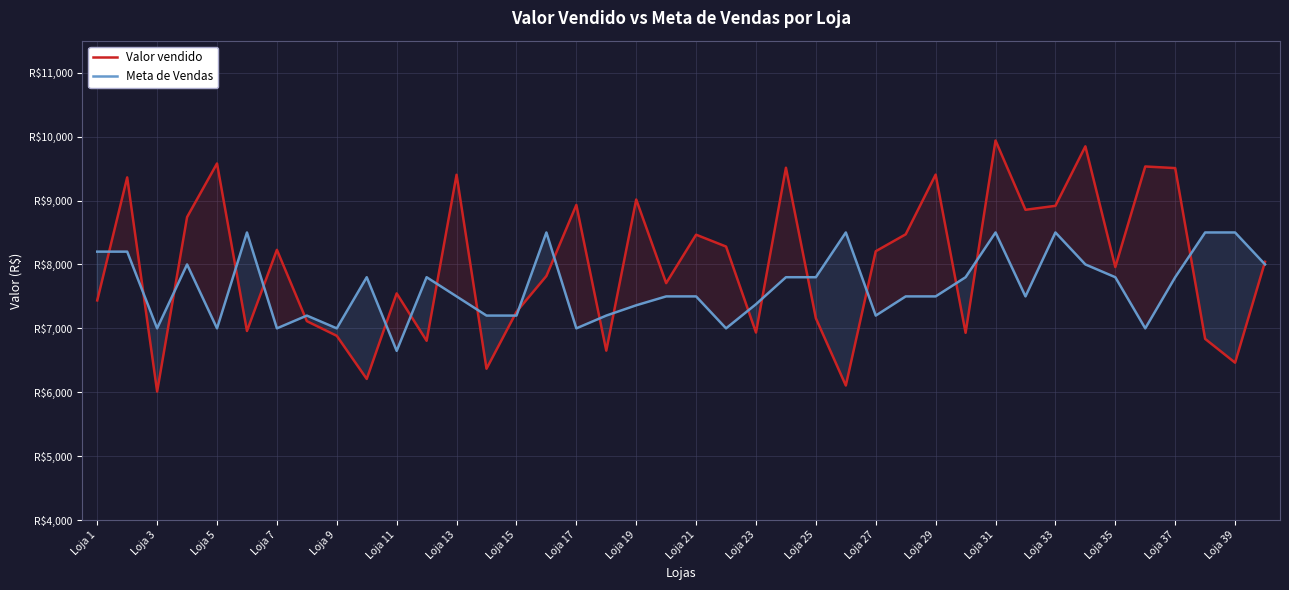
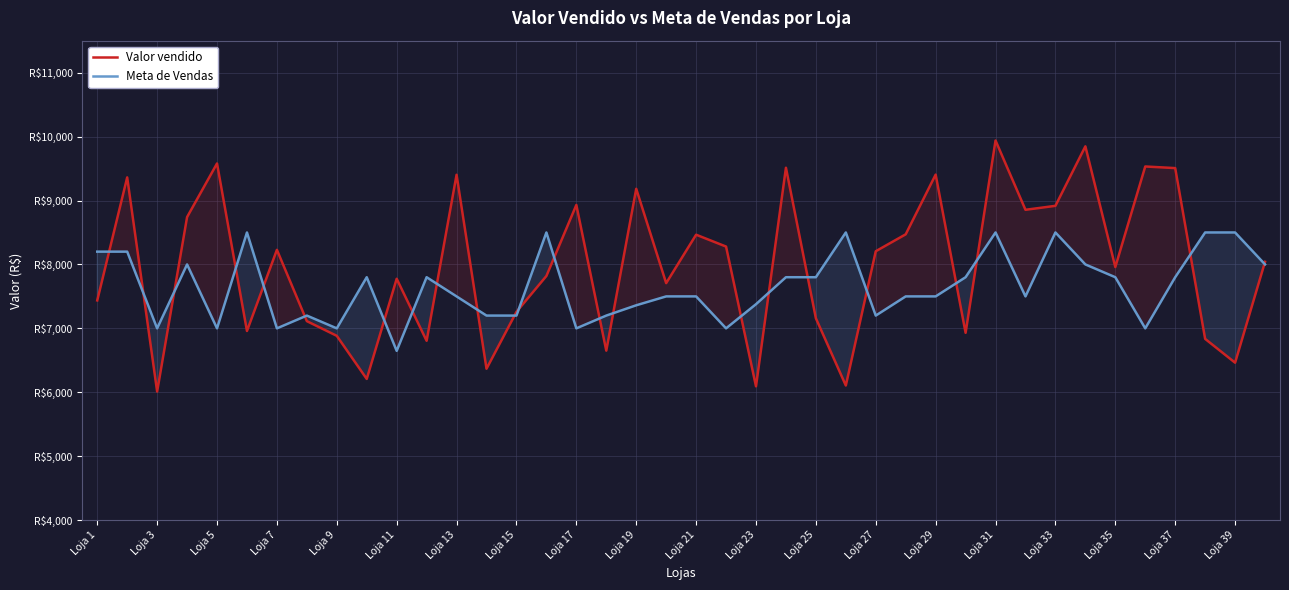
  {
    "Valor vendido": {
      "Loja 1": "R$7,400",
      "Loja 3": "R$6,000",
      "Loja 5": "R$9,600",
      "Loja 7": "R$8,200",
      "Loja 9": "R$6,900",
-     "Loja 11": "R$7,500",
+     "Loja 11": "R$7,800",
      "Loja 13": "R$9,400",
      "Loja 15": "R$7,300",
      "Loja 17": "R$8,900",
-     "Loja 19": "R$9,000",
+     "Loja 19": "R$9,200",
      "Loja 21": "R$8,500",
-     "Loja 23": "R$6,900",
+     "Loja 23": "R$6,100",
      "Loja 25": "R$7,200",
      "Loja 27": "R$8,200",
      "Loja 29": "R$9,400",
      "Loja 31": "R$9,900",
      "Loja 33": "R$8,900",
      "Loja 35": "R$8,000",
      "Loja 37": "R$9,500",
      "Loja 39": "R$6,500"
    },
    "Meta de Vendas": {
      "Loja 1": "R$8,200",
      "Loja 3": "R$7,000",
      "Loja 5": "R$7,000",
      "Loja 7": "R$7,000",
      "Loja 9": "R$7,000",
      "Loja 11": "R$6,600",
      "Loja 13": "R$7,500",
      "Loja 15": "R$7,200",
      "Loja 17": "R$7,000",
      "Loja 19": "R$7,400",
      "Loja 21": "R$7,500",
      "Loja 23": "R$7,400",
      "Loja 25": "R$7,800",
      "Loja 27": "R$7,200",
      "Loja 29": "R$7,500",
      "Loja 31": "R$8,500",
      "Loja 33": "R$8,500",
      "Loja 35": "R$7,800",
      "Loja 37": "R$7,800",
      "Loja 39": "R$8,500"
    }
  }
